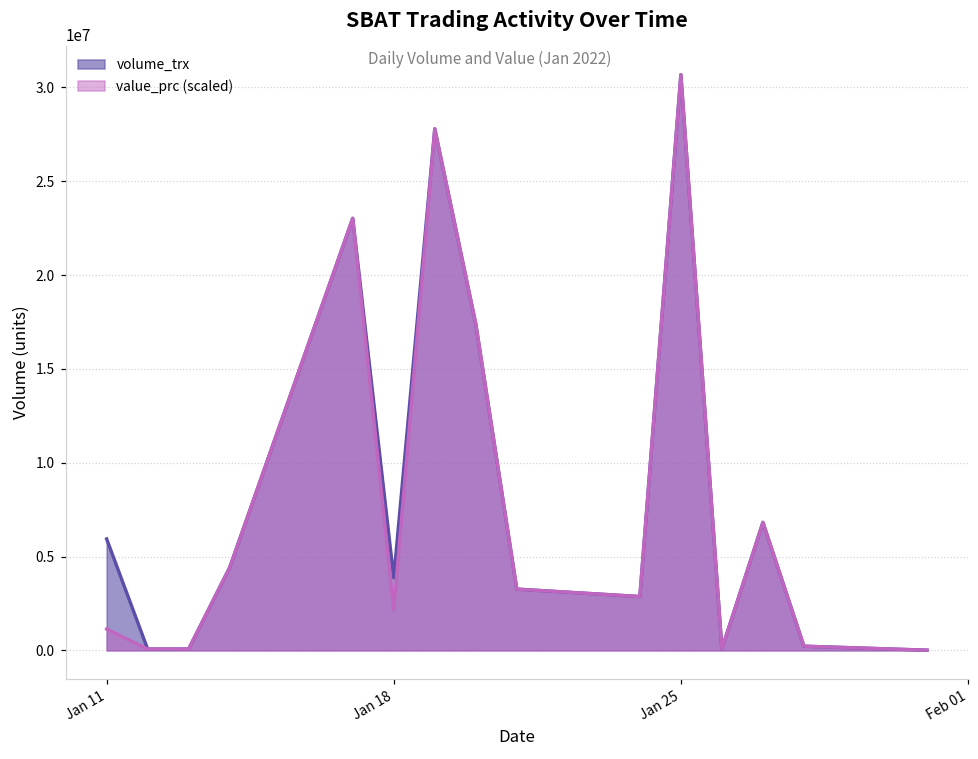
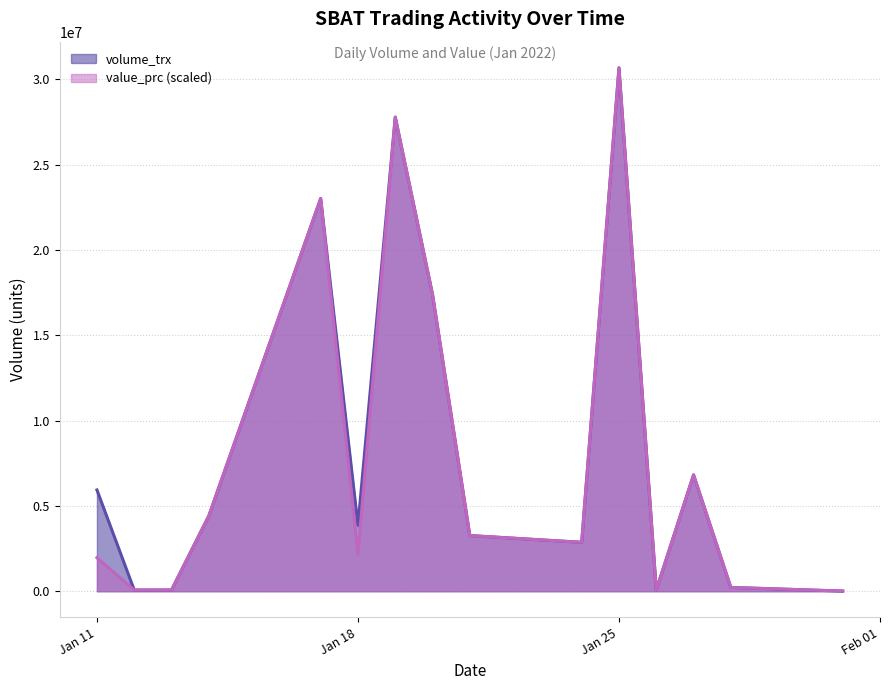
  {
    "volume_trx": {
      "Jan 11": 5900000,
      "Jan 18": 3900000
    },
    "value_prc (scaled)": {
-     "Jan 11": 1100000,
+     "Jan 11": 2000000,
      "Jan 18": 2200000
    }
  }
